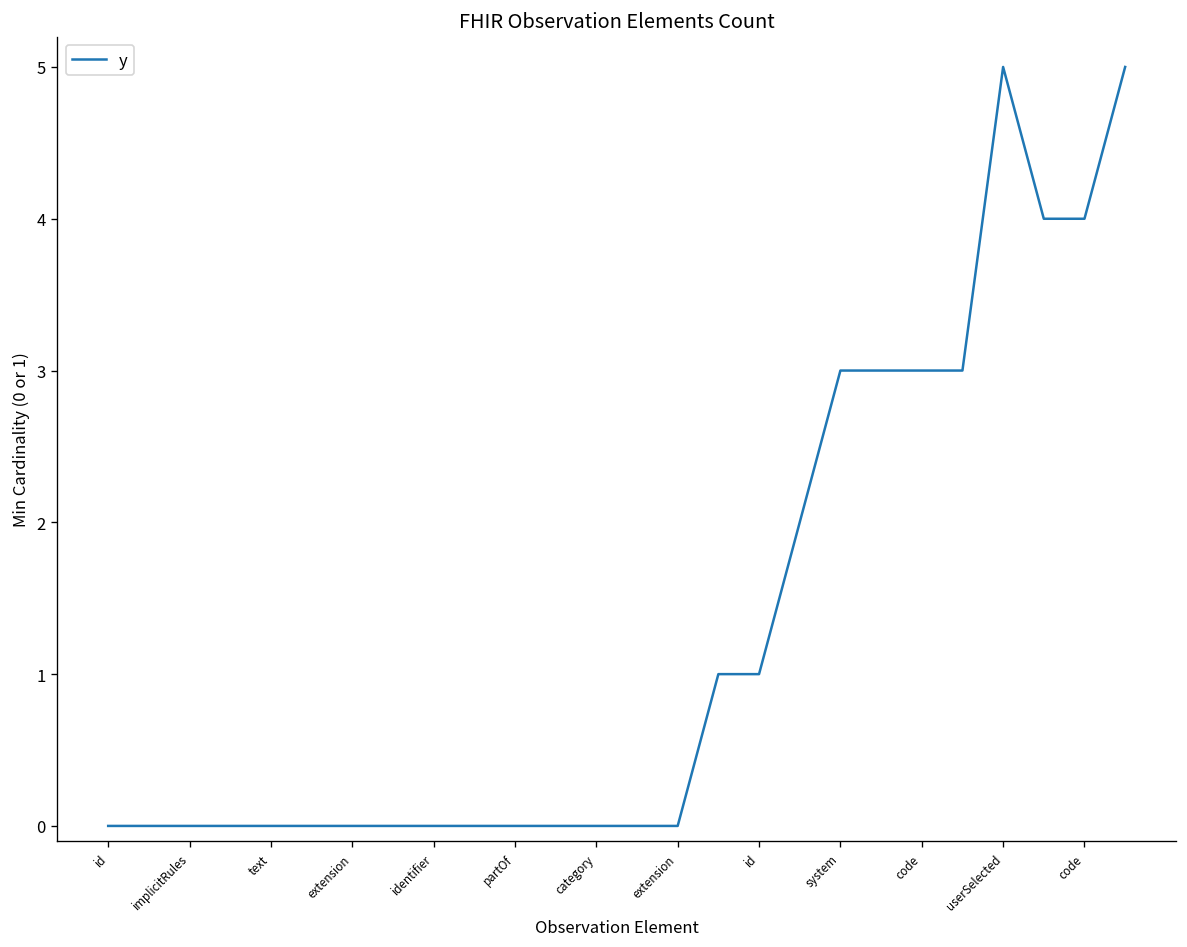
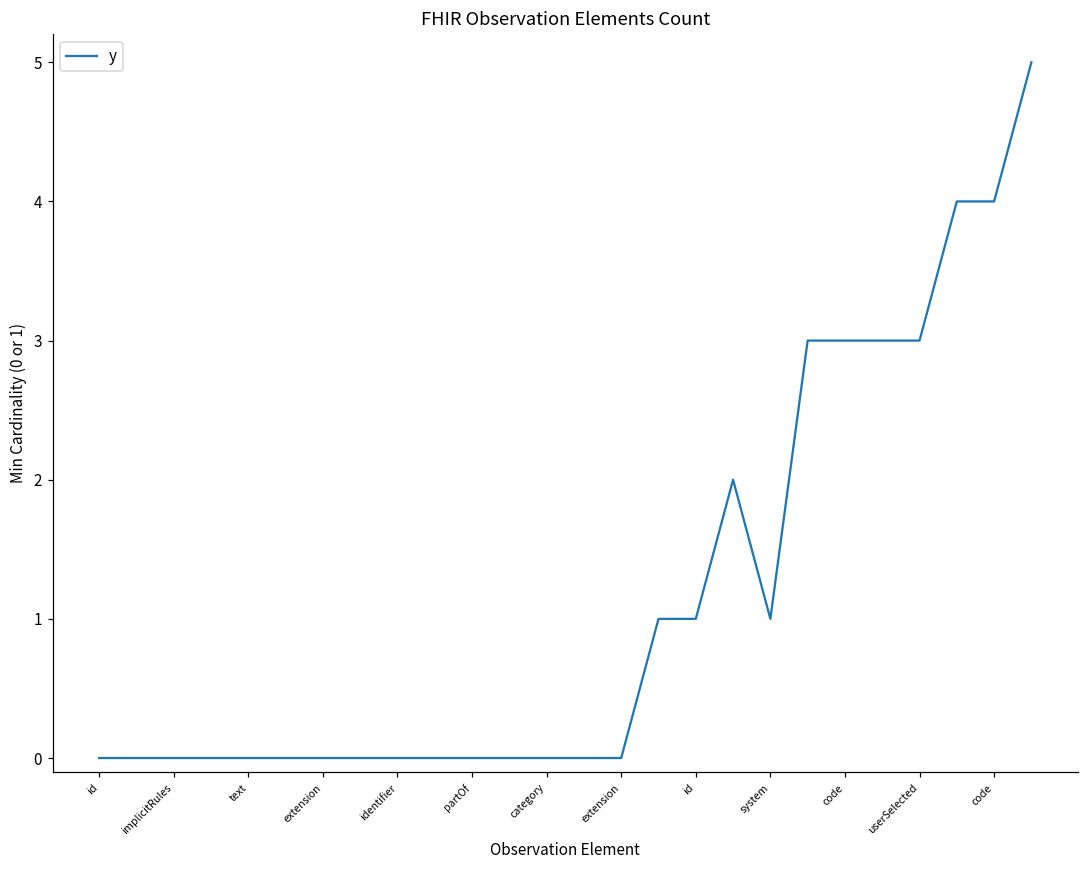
  {
    "implicitRules": 0,
    "text": 0,
    "identifier": 0,
    "partOf": 0,
    "category": 0,
-   "system": 3,
-   "userSelected": 5
+   "system": 1,
+   "userSelected": 3
  }
